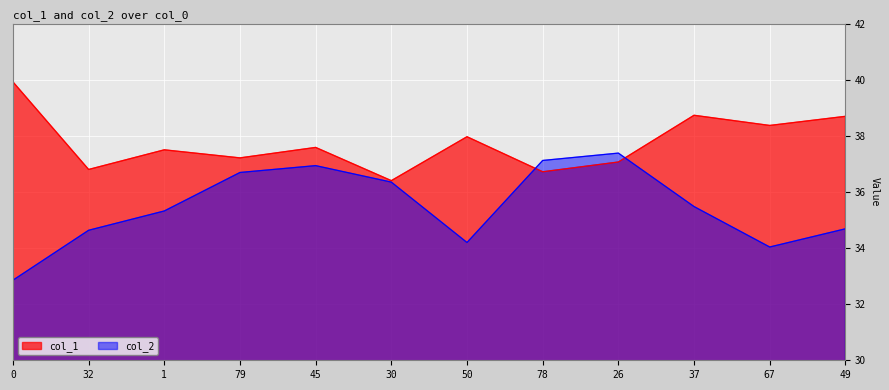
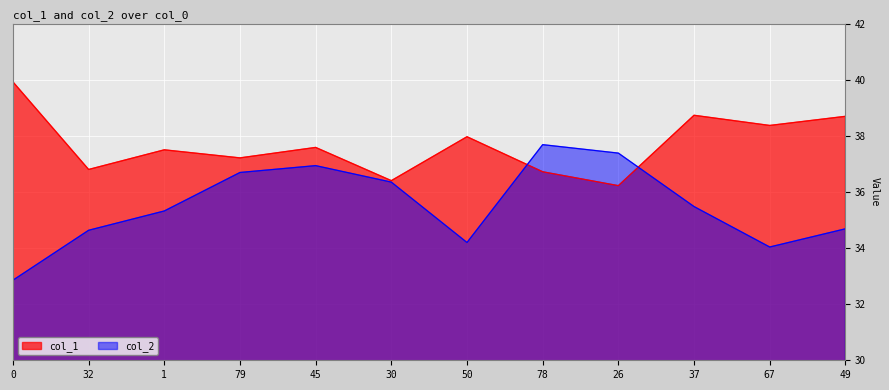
  {
    "col_1": {
      "0": 39.9,
      "32": 36.8,
      "1": 37.5,
      "79": 37.2,
      "45": 37.6,
      "50": 38.0,
      "78": 36.7,
-     "26": 37.1,
+     "26": 36.2,
      "37": 38.7,
      "67": 38.4,
      "49": 38.7
    },
    "col_2": {
      "0": 32.9,
      "32": 34.6,
      "1": 35.3,
      "79": 36.7,
      "45": 36.9,
      "50": 34.2,
-     "78": 37.1,
+     "78": 37.7,
      "26": 37.4,
      "37": 35.5,
      "67": 34.0,
      "49": 34.7
    }
  }
